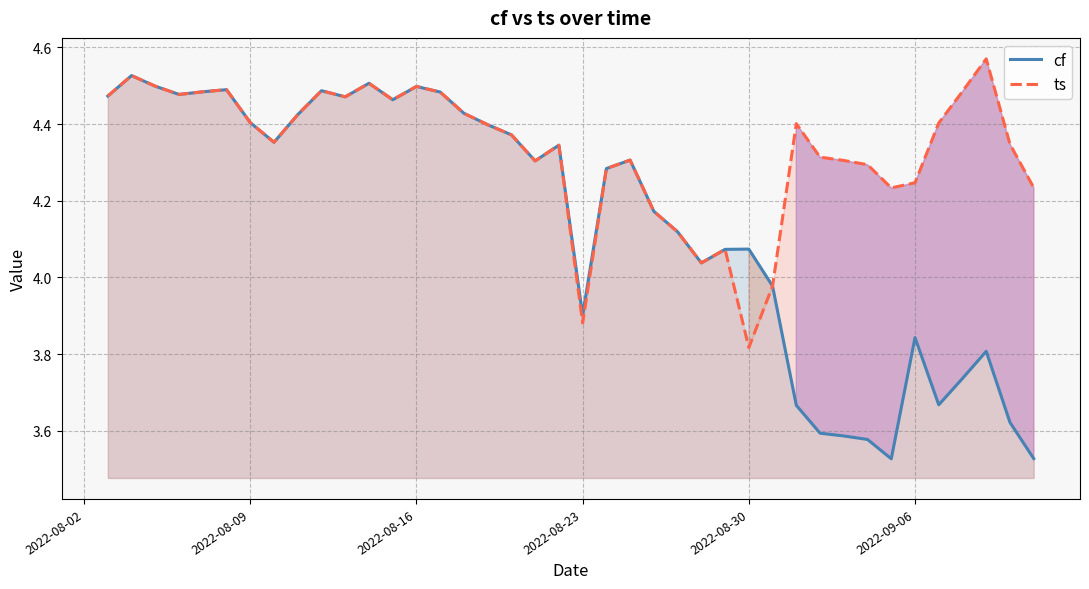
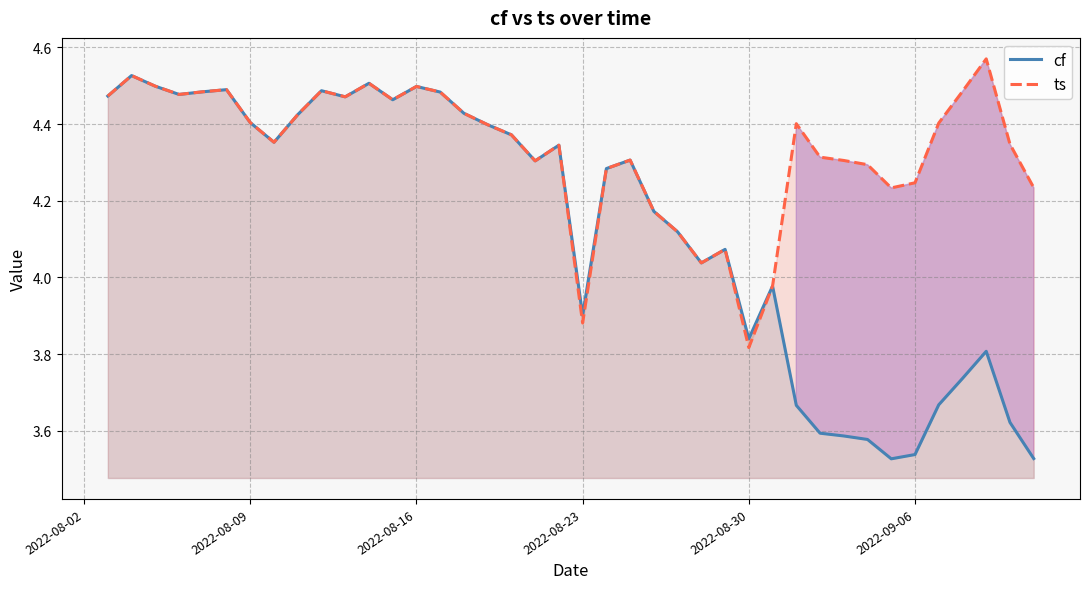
  {
    "cf": {
      "2022-08-23": 3.90,
-     "2022-08-30": 4.07,
-     "2022-09-06": 3.84
+     "2022-08-30": 3.84,
+     "2022-09-06": 3.54
    },
    "ts": {
      "2022-08-23": 3.88,
      "2022-08-30": 3.82,
      "2022-09-06": 4.25
    }
  }
